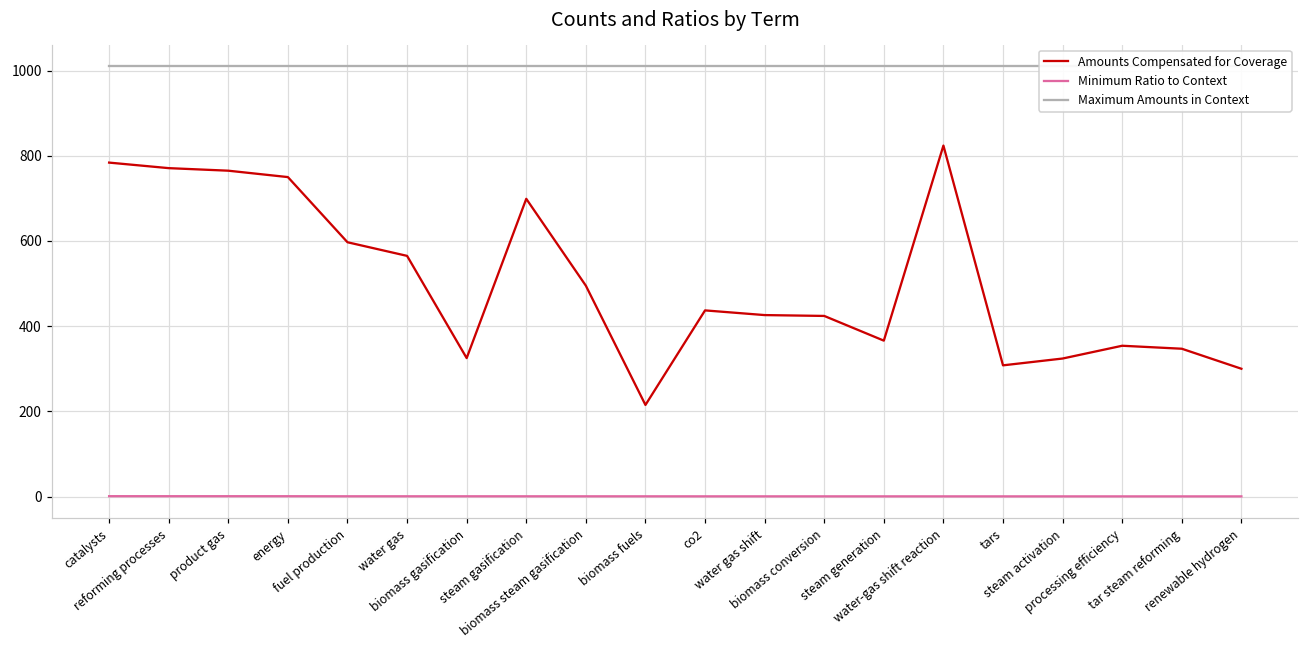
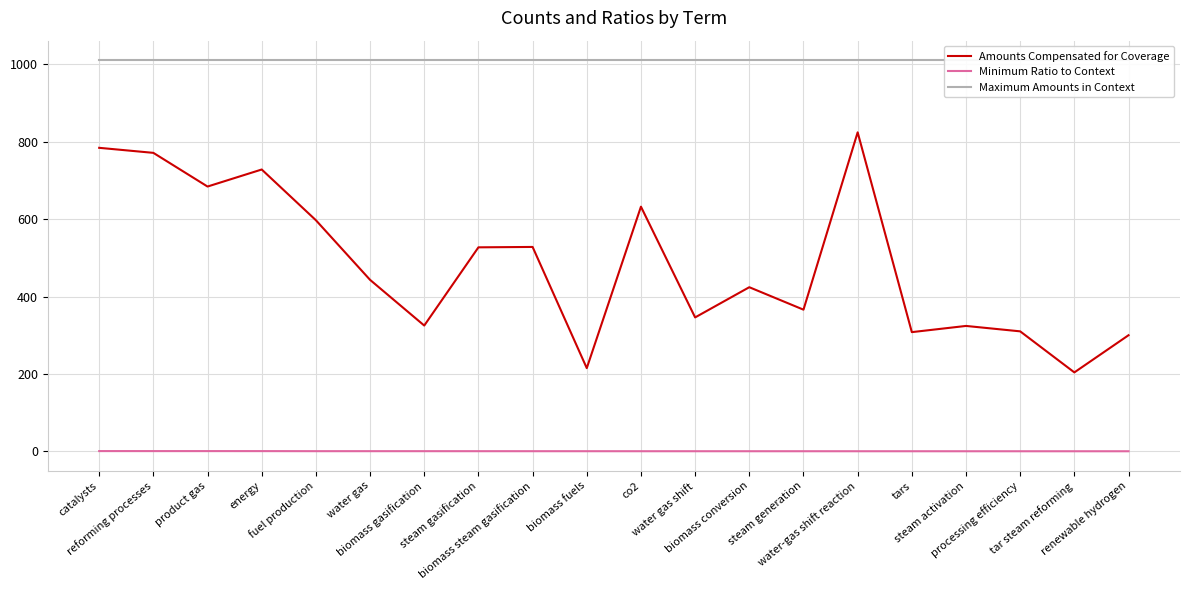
  {
    "Amounts Compensated for Coverage": {
      "catalysts": 780,
      "reforming processes": 770,
-     "product gas": 770,
-     "energy": 750,
+     "product gas": 680,
+     "energy": 730,
      "fuel production": 600,
-     "water gas": 570,
+     "water gas": 440,
      "biomass gasification": 330,
-     "steam gasification": 700,
-     "biomass steam gasification": 500,
+     "steam gasification": 530,
+     "biomass steam gasification": 530,
      "biomass fuels": 220,
-     "co2": 440,
-     "water gas shift": 430,
+     "co2": 630,
+     "water gas shift": 350,
      "biomass conversion": 420,
      "steam generation": 370,
      "water-gas shift reaction": 820,
      "tars": 310,
      "steam activation": 320,
-     "processing efficiency": 350,
-     "tar steam reforming": 350,
+     "processing efficiency": 310,
+     "tar steam reforming": 200,
      "renewable hydrogen": 300
    },
    "Minimum Ratio to Context": {
      "catalysts": 0,
      "reforming processes": 0,
      "product gas": 0,
      "energy": 0,
      "fuel production": 0,
      "water gas": 0,
      "biomass gasification": 0,
      "steam gasification": 0,
      "biomass steam gasification": 0,
      "biomass fuels": 0,
      "co2": 0,
      "water gas shift": 0,
      "biomass conversion": 0,
      "steam generation": 0,
      "water-gas shift reaction": 0,
      "tars": 0,
      "steam activation": 0,
      "processing efficiency": 0,
      "tar steam reforming": 0,
      "renewable hydrogen": 0
    },
    "Maximum Amounts in Context": {
      "catalysts": 1010,
      "reforming processes": 1010,
      "product gas": 1010,
      "energy": 1010,
      "fuel production": 1010,
      "water gas": 1010,
      "biomass gasification": 1010,
      "steam gasification": 1010,
      "biomass steam gasification": 1010,
      "biomass fuels": 1010,
      "co2": 1010,
      "water gas shift": 1010,
      "biomass conversion": 1010,
      "steam generation": 1010,
      "water-gas shift reaction": 1010,
      "tars": 1010
    }
  }
